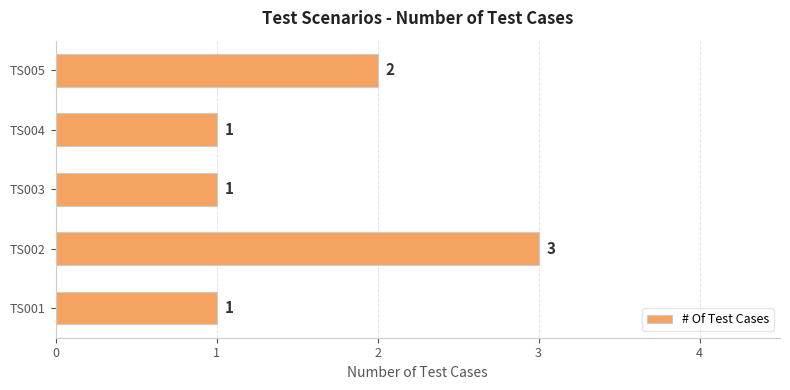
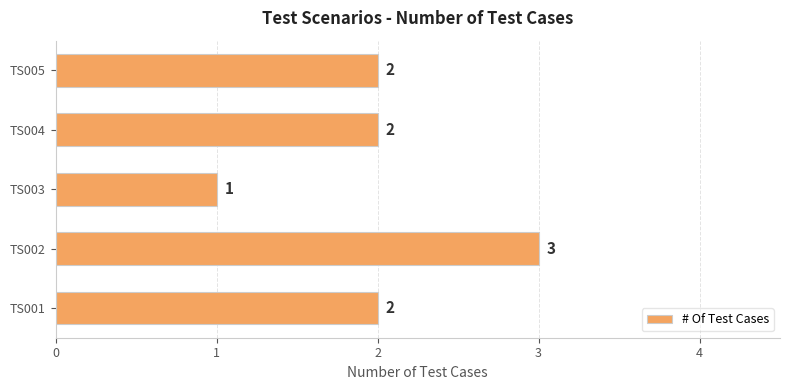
  {
    "TS005": 2,
-   "TS004": 1,
+   "TS004": 2,
    "TS003": 1,
    "TS002": 3,
-   "TS001": 1
+   "TS001": 2
  }
